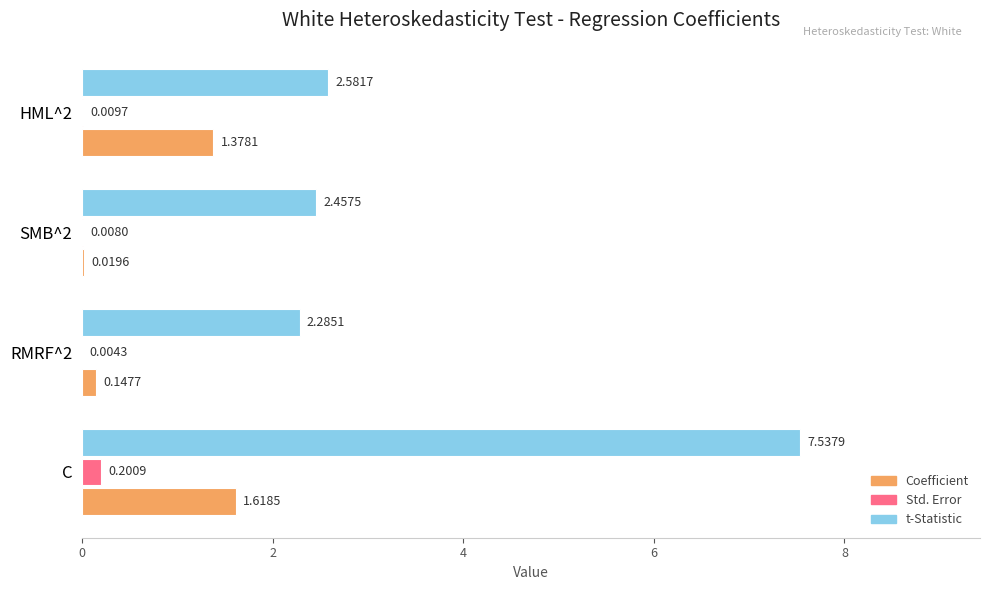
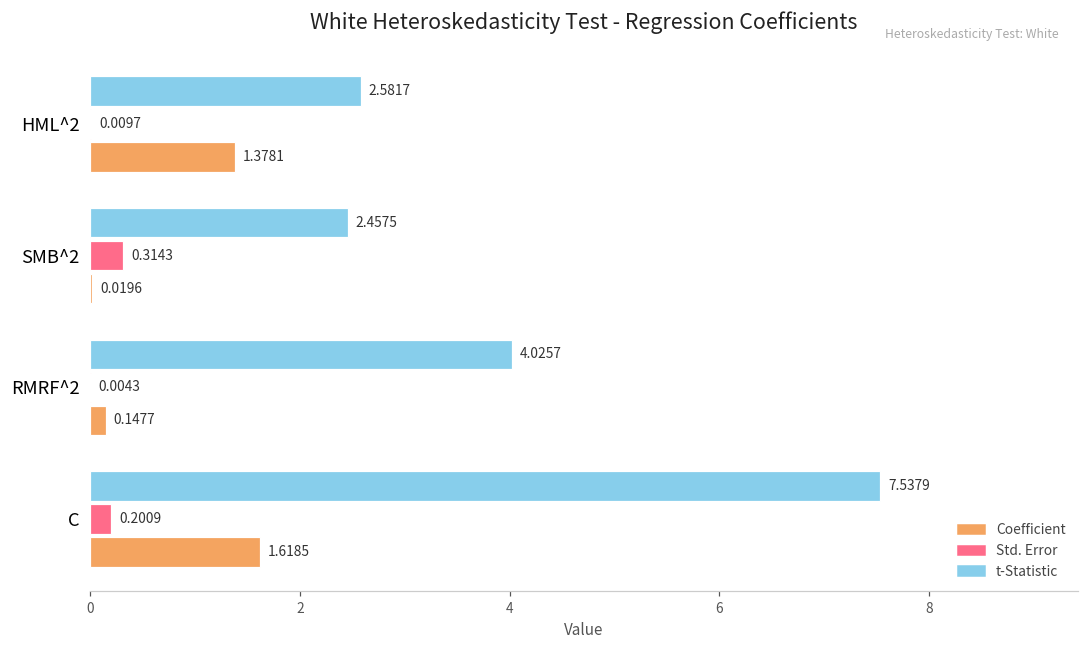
  {
    "Coefficient": {
      "HML^2": 1.3781,
      "SMB^2": 0.0196,
      "RMRF^2": 0.1477,
      "C": 1.6185
    },
    "Std. Error": {
      "HML^2": 0.0097,
-     "SMB^2": 0.0080,
+     "SMB^2": 0.3143,
      "RMRF^2": 0.0043,
      "C": 0.2009
    },
    "t-Statistic": {
      "HML^2": 2.5817,
      "SMB^2": 2.4575,
-     "RMRF^2": 2.2851,
+     "RMRF^2": 4.0257,
      "C": 7.5379
    }
  }
